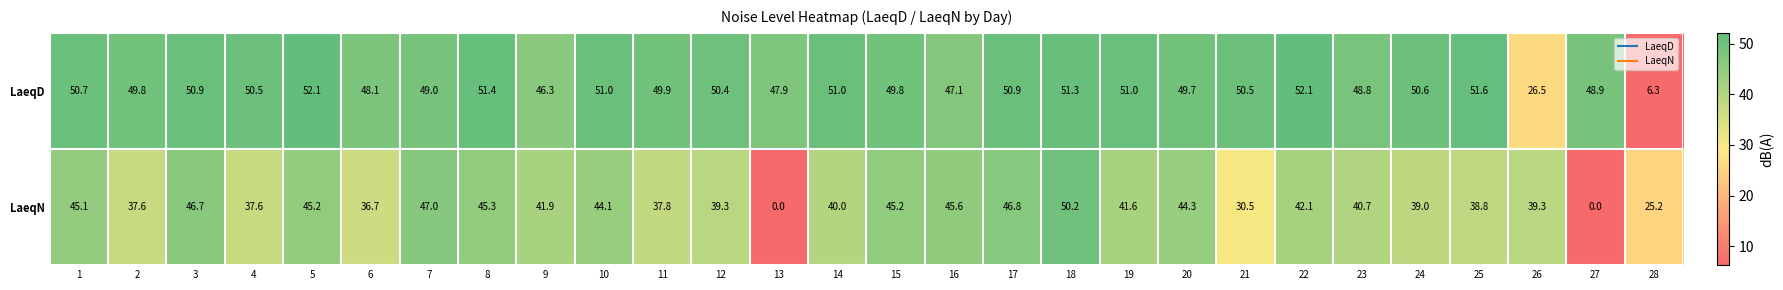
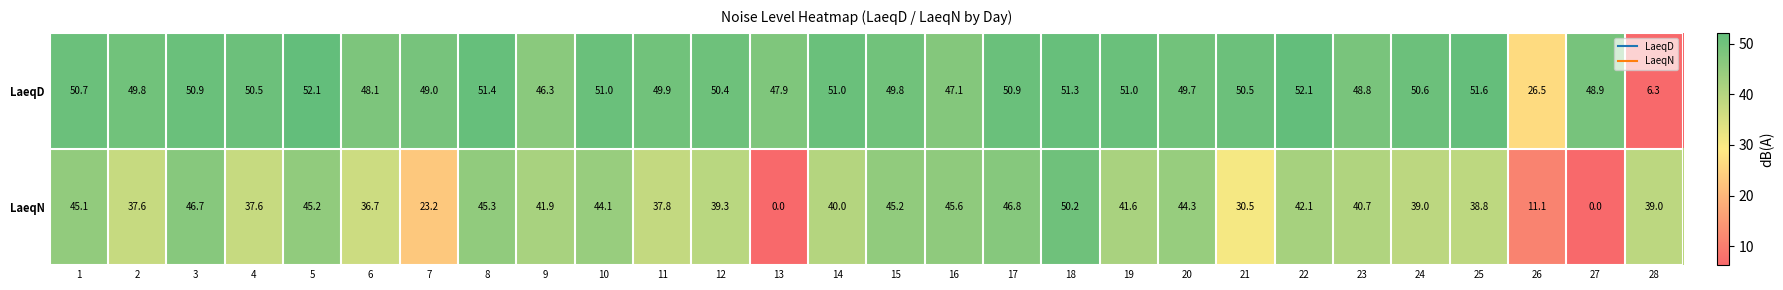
  {
    "LaeqD": {
      "1": 50.7,
      "2": 49.8,
      "3": 50.9,
      "4": 50.5,
      "5": 52.1,
      "6": 48.1,
      "7": 49.0,
      "8": 51.4,
      "9": 46.3,
      "10": 51.0,
      "11": 49.9,
      "12": 50.4,
      "13": 47.9,
      "14": 51.0,
      "15": 49.8,
      "16": 47.1,
      "17": 50.9,
      "18": 51.3,
      "19": 51.0,
      "20": 49.7,
      "21": 50.5,
      "22": 52.1,
      "23": 48.8,
      "24": 50.6,
      "25": 51.6,
      "26": 26.5,
      "27": 48.9,
      "28": 6.3
    },
    "LaeqN": {
      "1": 45.1,
      "2": 37.6,
      "3": 46.7,
      "4": 37.6,
      "5": 45.2,
      "6": 36.7,
-     "7": 47.0,
+     "7": 23.2,
      "8": 45.3,
      "9": 41.9,
      "10": 44.1,
      "11": 37.8,
      "12": 39.3,
      "13": 0.0,
      "14": 40.0,
      "15": 45.2,
      "16": 45.6,
      "17": 46.8,
      "18": 50.2,
      "19": 41.6,
      "20": 44.3,
      "21": 30.5,
      "22": 42.1,
      "23": 40.7,
      "24": 39.0,
      "25": 38.8,
-     "26": 39.3,
+     "26": 11.1,
      "27": 0.0,
-     "28": 25.2
+     "28": 39.0
    }
  }
